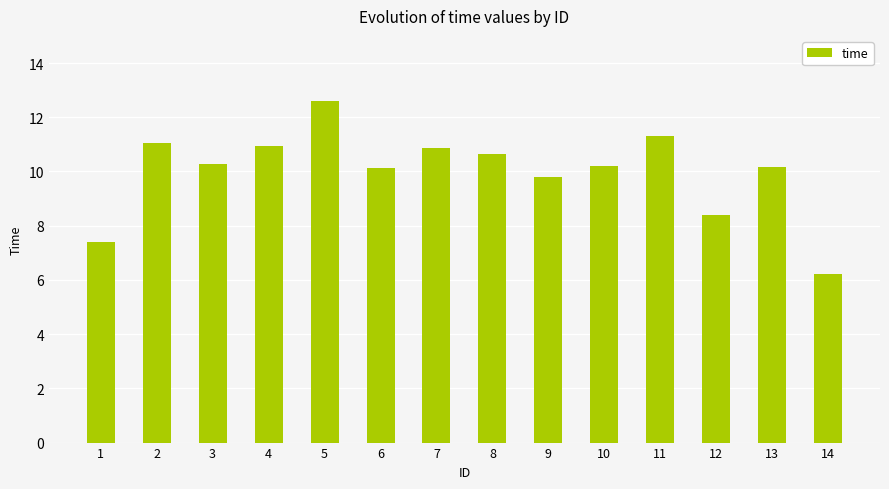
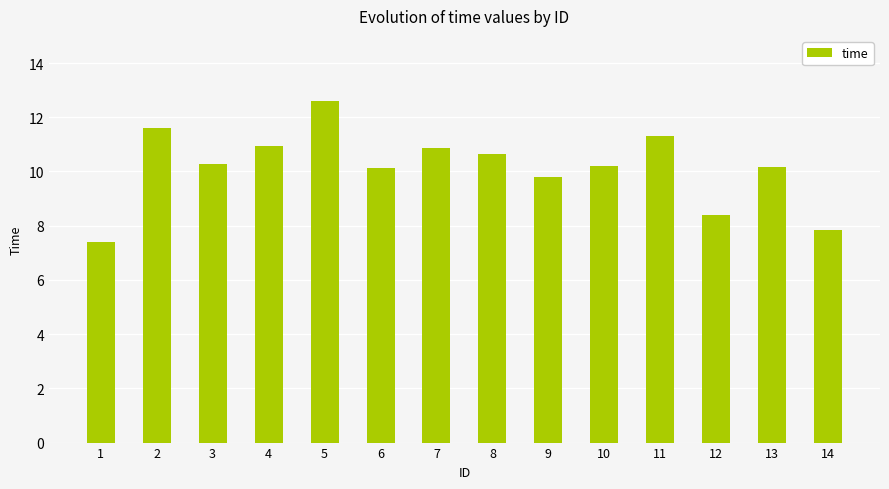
  {
    "1": 7.4,
-   "2": 11.1,
+   "2": 11.6,
    "3": 10.3,
    "4": 11.0,
    "5": 12.6,
    "6": 10.1,
    "7": 10.9,
    "8": 10.6,
    "9": 9.8,
    "10": 10.2,
    "11": 11.3,
    "12": 8.4,
    "13": 10.2,
-   "14": 6.2
+   "14": 7.9
  }
